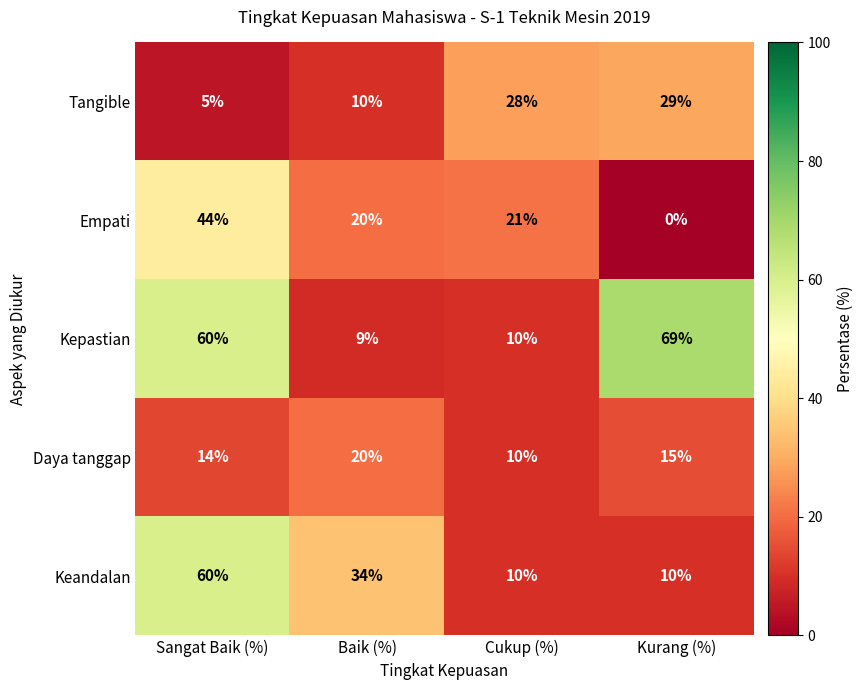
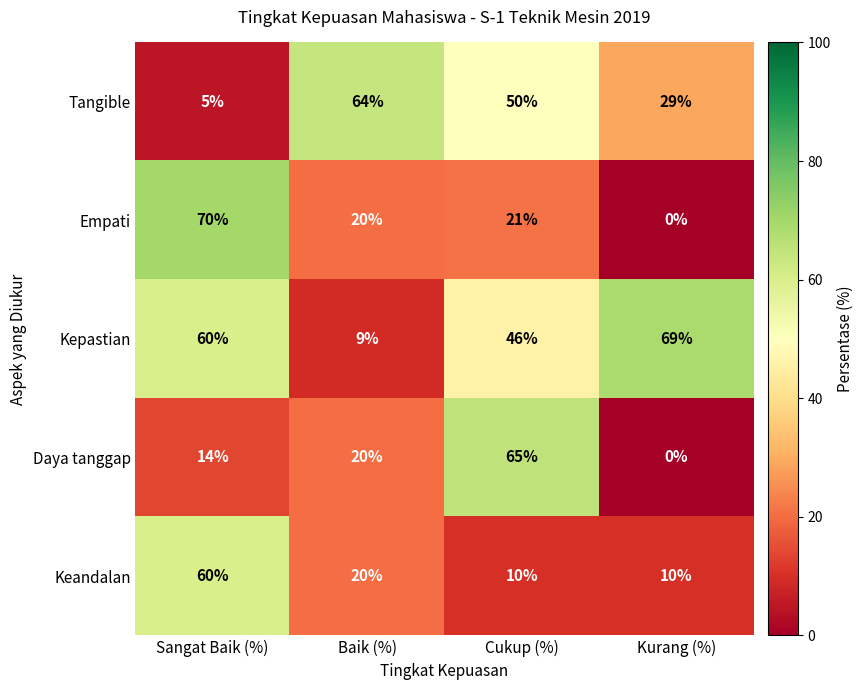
  {
    "Tangible": {
      "Sangat Baik (%)": "5%",
-     "Baik (%)": "10%",
-     "Cukup (%)": "28%",
+     "Baik (%)": "64%",
+     "Cukup (%)": "50%",
      "Kurang (%)": "29%"
    },
    "Empati": {
-     "Sangat Baik (%)": "44%",
+     "Sangat Baik (%)": "70%",
      "Baik (%)": "20%",
      "Cukup (%)": "21%",
      "Kurang (%)": "0%"
    },
    "Kepastian": {
      "Sangat Baik (%)": "60%",
      "Baik (%)": "9%",
-     "Cukup (%)": "10%",
+     "Cukup (%)": "46%",
      "Kurang (%)": "69%"
    },
    "Daya tanggap": {
      "Sangat Baik (%)": "14%",
      "Baik (%)": "20%",
-     "Cukup (%)": "10%",
-     "Kurang (%)": "15%"
+     "Cukup (%)": "65%",
+     "Kurang (%)": "0%"
    },
    "Keandalan": {
      "Sangat Baik (%)": "60%",
-     "Baik (%)": "34%",
+     "Baik (%)": "20%",
      "Cukup (%)": "10%",
      "Kurang (%)": "10%"
    }
  }
